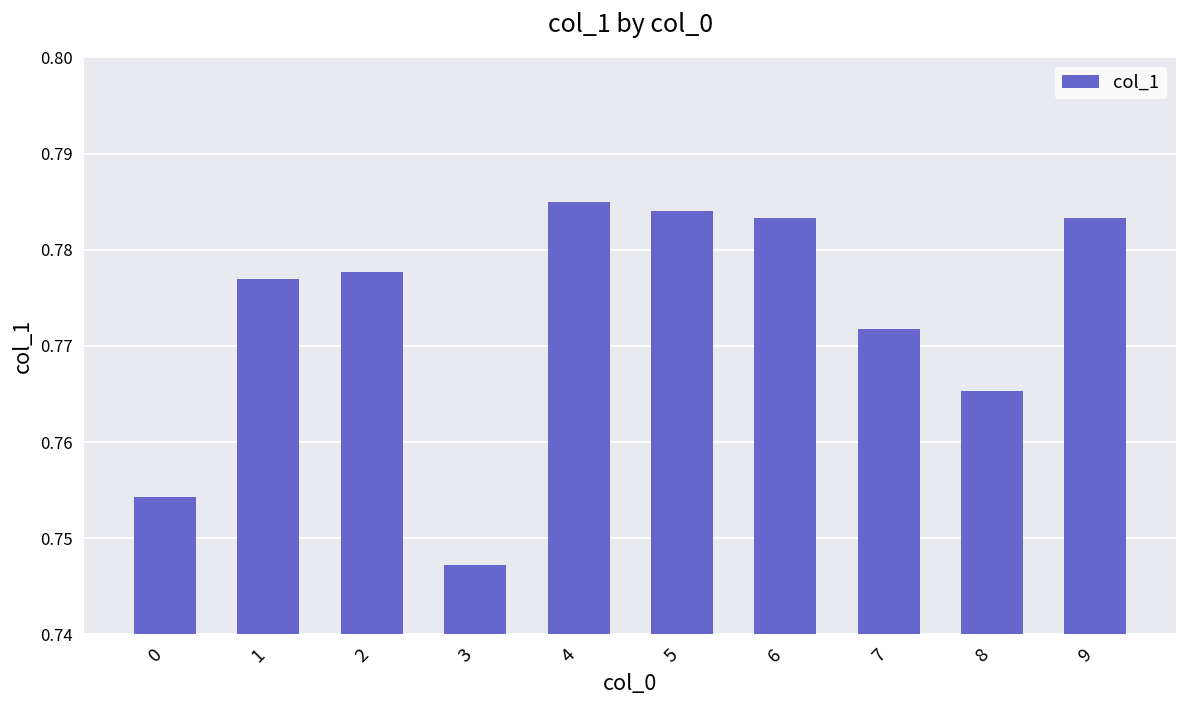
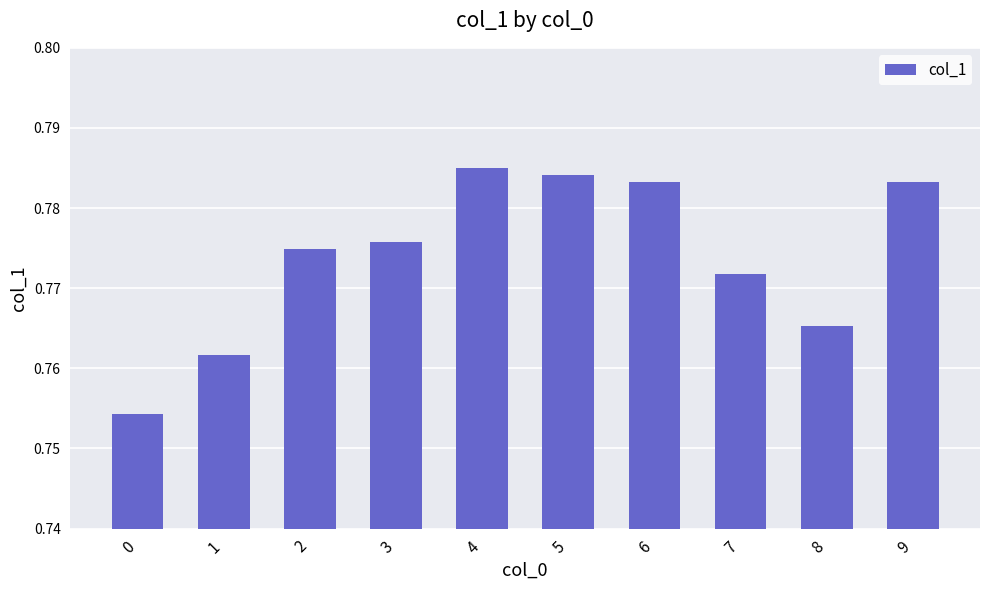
  {
    "0": 0.754,
-   "1": 0.777,
-   "2": 0.778,
-   "3": 0.747,
+   "1": 0.762,
+   "2": 0.775,
+   "3": 0.776,
    "4": 0.785,
    "5": 0.784,
    "6": 0.783,
    "7": 0.772,
    "8": 0.765,
    "9": 0.783
  }
